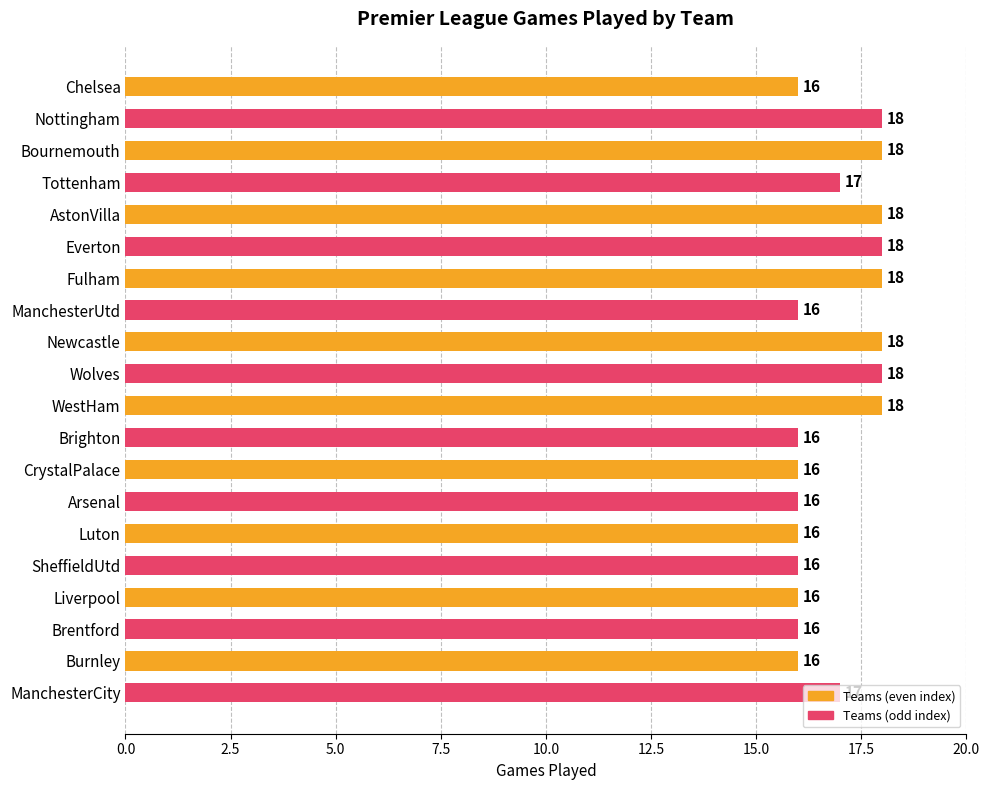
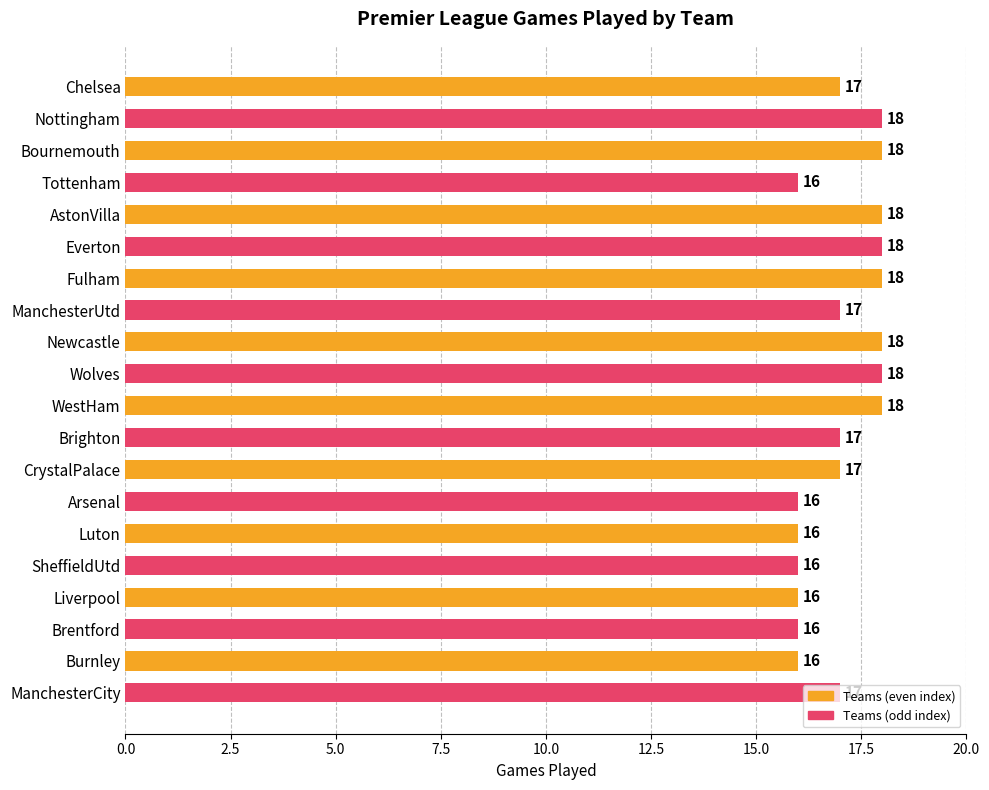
  {
-   "Chelsea": 16,
+   "Chelsea": 17,
    "Nottingham": 18,
    "Bournemouth": 18,
-   "Tottenham": 17,
+   "Tottenham": 16,
    "AstonVilla": 18,
    "Everton": 18,
    "Fulham": 18,
-   "ManchesterUtd": 16,
+   "ManchesterUtd": 17,
    "Newcastle": 18,
    "Wolves": 18,
    "WestHam": 18,
-   "Brighton": 16,
-   "CrystalPalace": 16,
+   "Brighton": 17,
+   "CrystalPalace": 17,
    "Arsenal": 16,
    "Luton": 16,
    "SheffieldUtd": 16,
    "Liverpool": 16,
    "Brentford": 16,
    "Burnley": 16
  }
